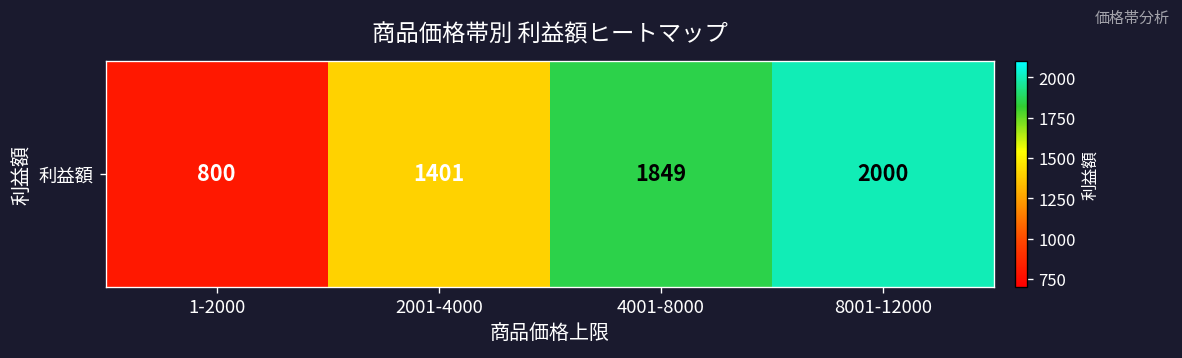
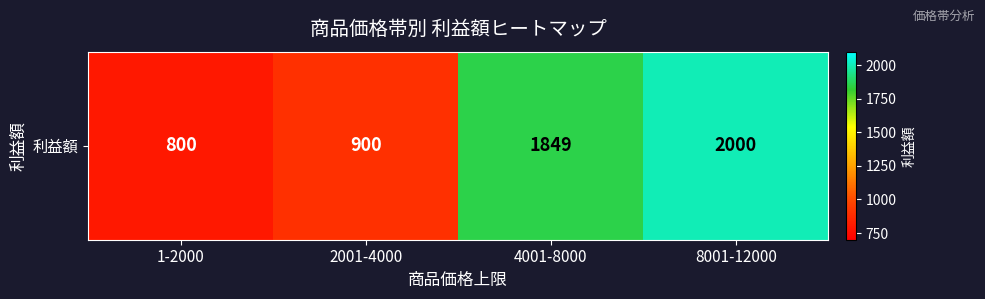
  {
    "利益額": {
      "1-2000": 800,
-     "2001-4000": 1401,
+     "2001-4000": 900,
      "4001-8000": 1849,
      "8001-12000": 2000
    }
  }
